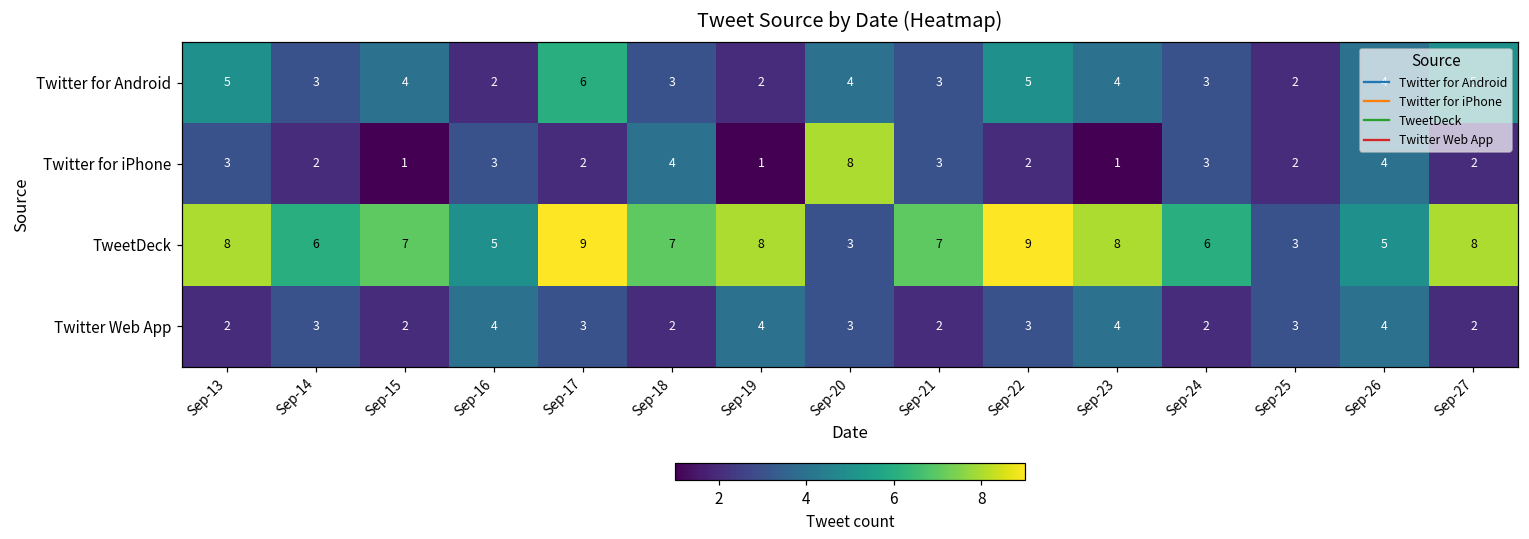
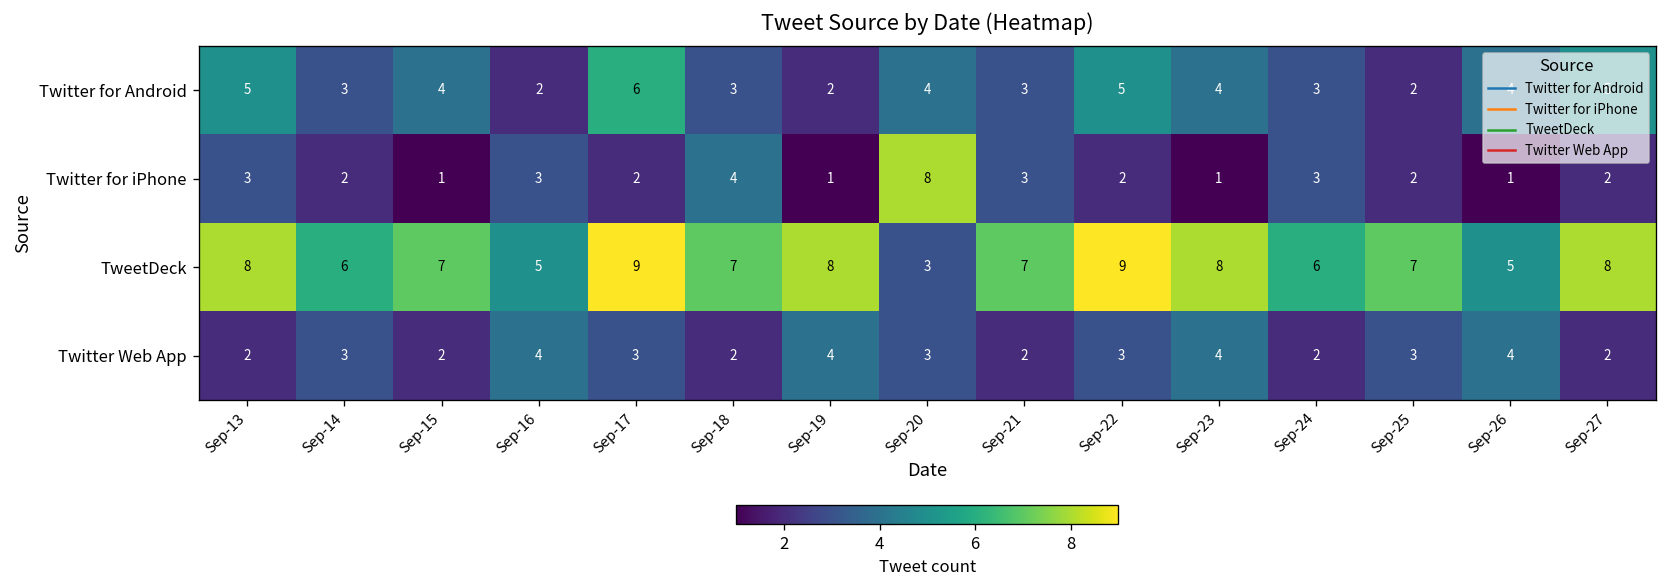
  {
    "Twitter for Android": {
      "Sep-13": 5,
      "Sep-14": 3,
      "Sep-15": 4,
      "Sep-16": 2,
      "Sep-17": 6,
      "Sep-18": 3,
      "Sep-19": 2,
      "Sep-20": 4,
      "Sep-21": 3,
      "Sep-22": 5,
      "Sep-23": 4,
      "Sep-24": 3,
      "Sep-25": 2
    },
    "Twitter for iPhone": {
      "Sep-13": 3,
      "Sep-14": 2,
      "Sep-15": 1,
      "Sep-16": 3,
      "Sep-17": 2,
      "Sep-18": 4,
      "Sep-19": 1,
      "Sep-20": 8,
      "Sep-21": 3,
      "Sep-22": 2,
      "Sep-23": 1,
      "Sep-24": 3,
      "Sep-25": 2,
-     "Sep-26": 4,
+     "Sep-26": 1,
      "Sep-27": 2
    },
    "TweetDeck": {
      "Sep-13": 8,
      "Sep-14": 6,
      "Sep-15": 7,
      "Sep-16": 5,
      "Sep-17": 9,
      "Sep-18": 7,
      "Sep-19": 8,
      "Sep-20": 3,
      "Sep-21": 7,
      "Sep-22": 9,
      "Sep-23": 8,
      "Sep-24": 6,
-     "Sep-25": 3,
+     "Sep-25": 7,
      "Sep-26": 5,
      "Sep-27": 8
    },
    "Twitter Web App": {
      "Sep-13": 2,
      "Sep-14": 3,
      "Sep-15": 2,
      "Sep-16": 4,
      "Sep-17": 3,
      "Sep-18": 2,
      "Sep-19": 4,
      "Sep-20": 3,
      "Sep-21": 2,
      "Sep-22": 3,
      "Sep-23": 4,
      "Sep-24": 2,
      "Sep-25": 3,
      "Sep-26": 4,
      "Sep-27": 2
    }
  }
